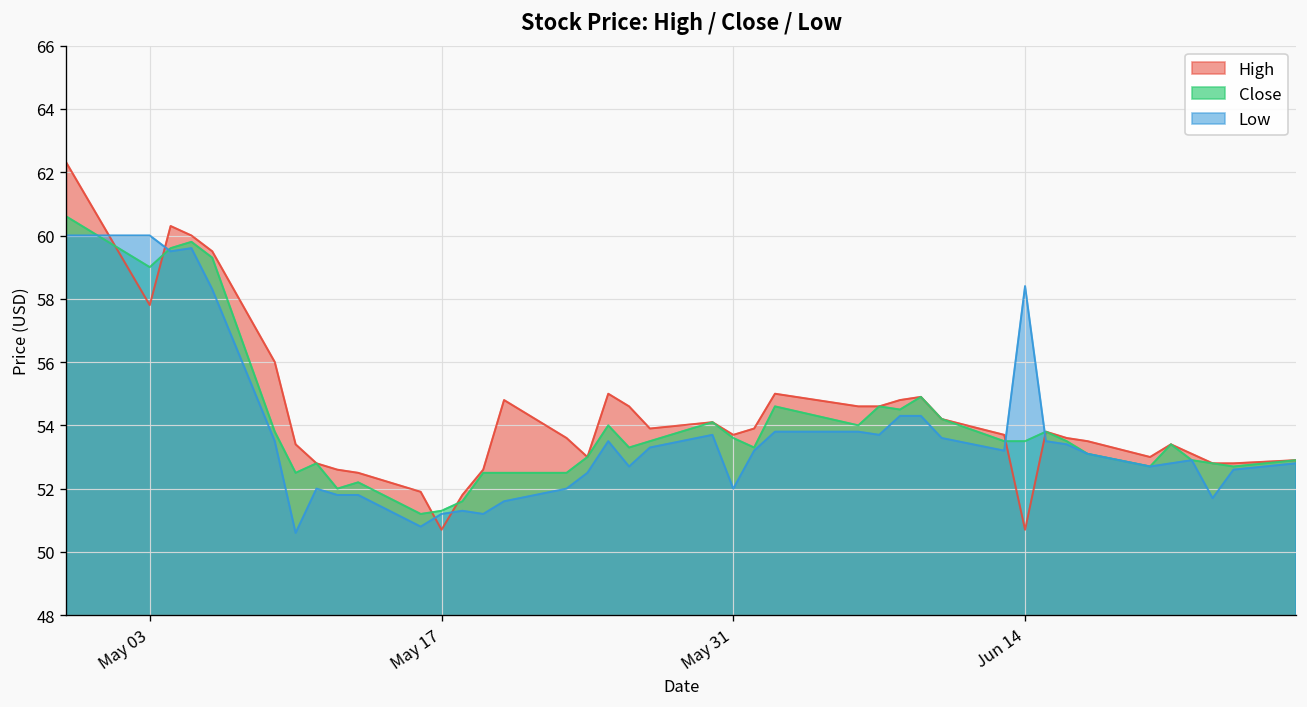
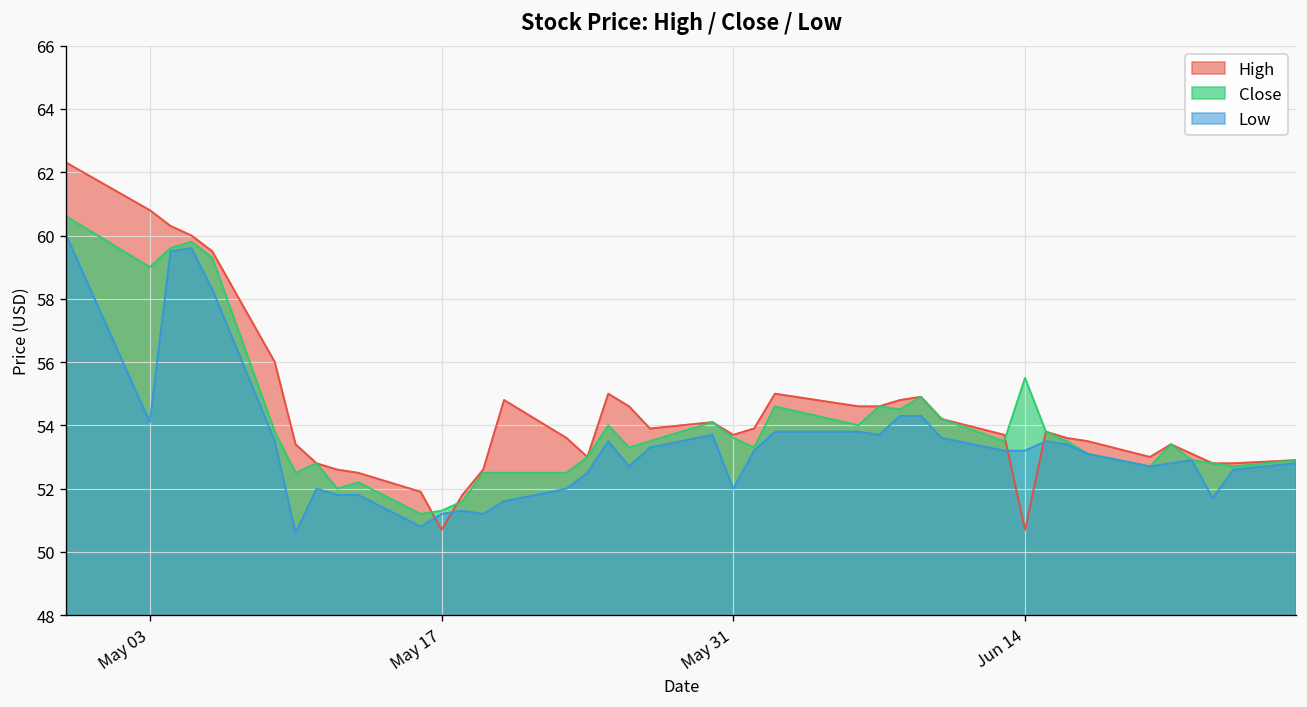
  {
    "High": {
-     "May 03": 57.8,
+     "May 03": 60.8,
      "May 17": 50.7,
      "May 31": 53.7,
      "Jun 14": 50.7
    },
    "Close": {
      "May 03": 59.0,
      "May 17": 51.3,
      "May 31": 53.6,
-     "Jun 14": 53.5
+     "Jun 14": 55.5
    },
    "Low": {
-     "May 03": 60.0,
+     "May 03": 54.1,
      "May 17": 51.2,
      "May 31": 52.0,
-     "Jun 14": 58.4
+     "Jun 14": 53.2
    }
  }
